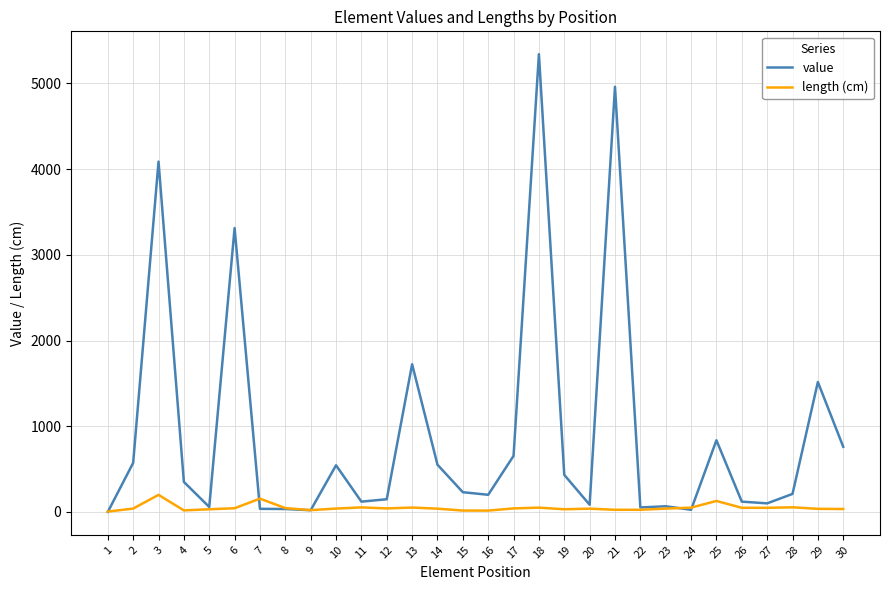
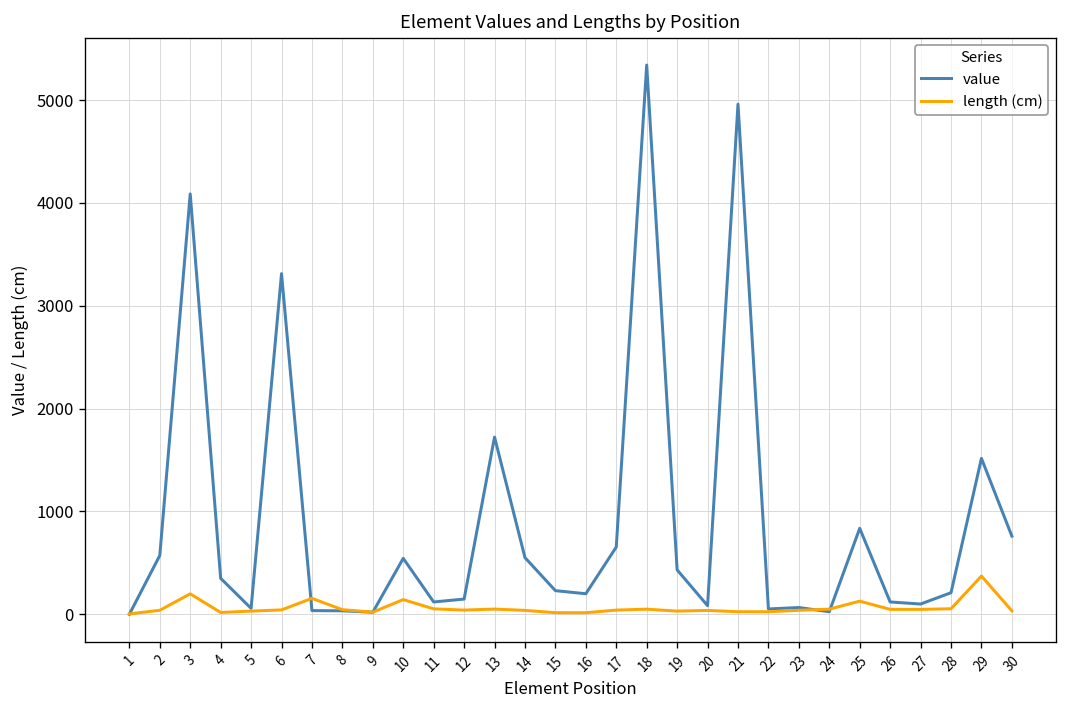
  {
    "value": {
      "2": 600,
      "3": 4100,
      "4": 400,
      "6": 3300,
      "7": 0,
      "10": 500,
      "11": 100,
      "12": 100,
      "13": 1700,
      "14": 600,
      "15": 200,
      "16": 200,
      "17": 700,
      "18": 5300,
      "19": 400,
      "20": 100,
      "21": 5000,
      "25": 800,
      "26": 100,
      "27": 100,
      "28": 200,
      "29": 1500,
      "30": 800
    },
    "length (cm)": {
      "2": 0,
      "3": 200,
      "4": 0,
      "6": 0,
      "7": 200,
-     "10": 0,
+     "10": 100,
      "11": 100,
      "12": 0,
      "13": 100,
      "14": 0,
      "15": 0,
      "16": 0,
      "17": 0,
      "18": 100,
      "19": 0,
      "20": 0,
      "21": 0,
      "25": 100,
      "26": 0,
      "27": 0,
      "28": 100,
-     "29": 0,
+     "29": 400,
      "30": 0
    }
  }
